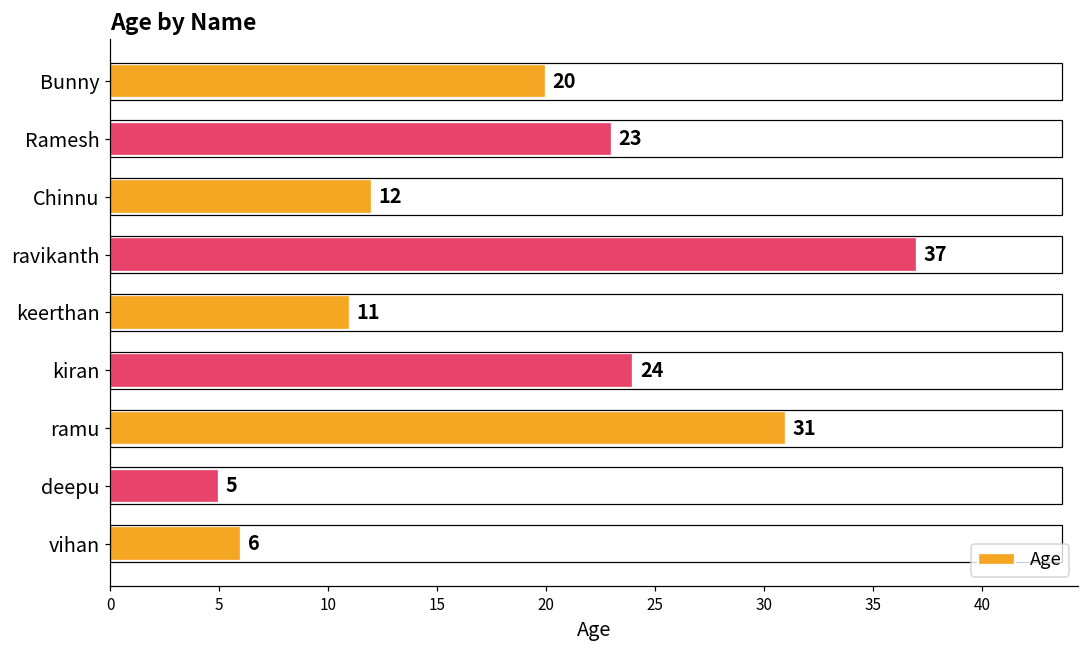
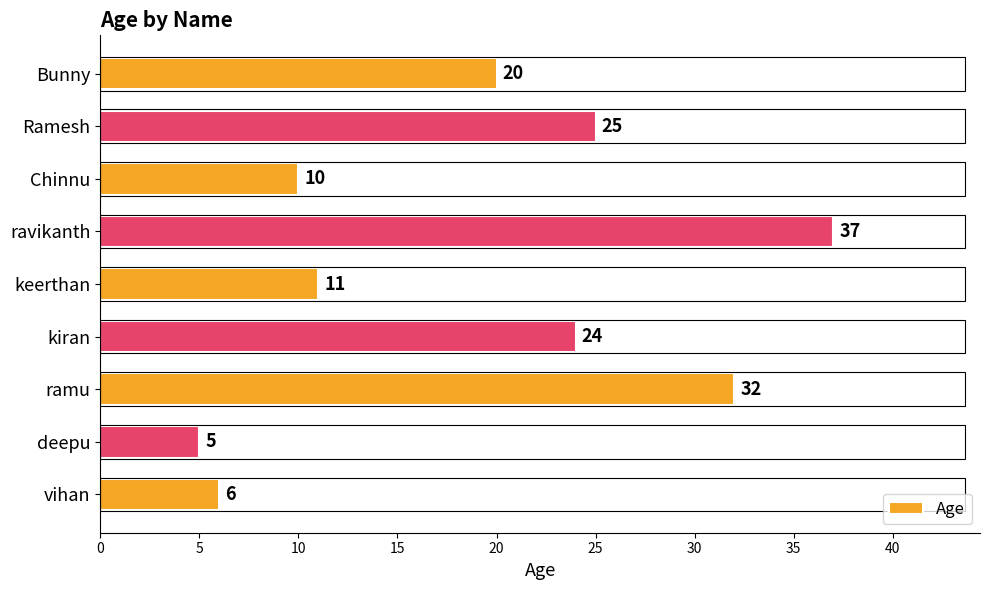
  {
    "Bunny": 20,
-   "Ramesh": 23,
-   "Chinnu": 12,
+   "Ramesh": 25,
+   "Chinnu": 10,
    "ravikanth": 37,
    "keerthan": 11,
    "kiran": 24,
-   "ramu": 31,
+   "ramu": 32,
    "deepu": 5,
    "vihan": 6
  }
